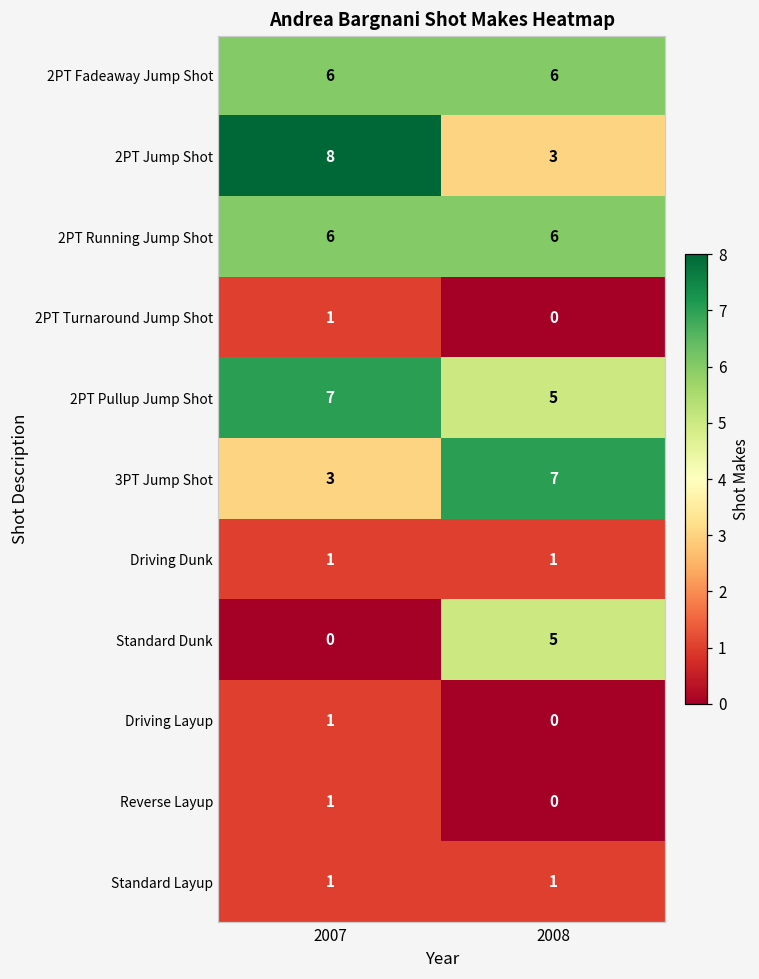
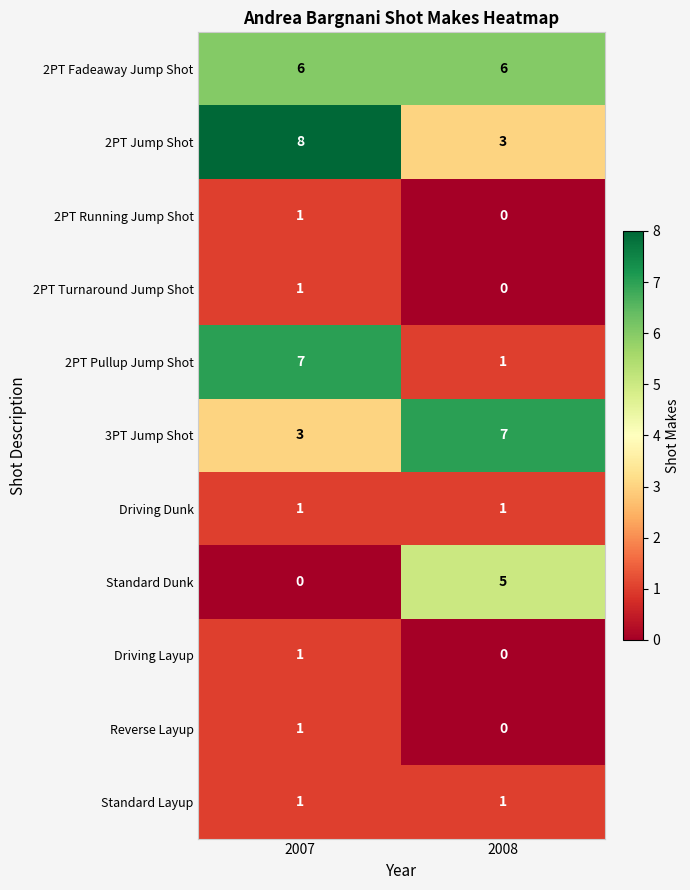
  {
    "2PT Fadeaway Jump Shot": {
      "2007": 6,
      "2008": 6
    },
    "2PT Jump Shot": {
      "2007": 8,
      "2008": 3
    },
    "2PT Running Jump Shot": {
-     "2007": 6,
-     "2008": 6
+     "2007": 1,
+     "2008": 0
    },
    "2PT Turnaround Jump Shot": {
      "2007": 1,
      "2008": 0
    },
    "2PT Pullup Jump Shot": {
      "2007": 7,
-     "2008": 5
+     "2008": 1
    },
    "3PT Jump Shot": {
      "2007": 3,
      "2008": 7
    },
    "Driving Dunk": {
      "2007": 1,
      "2008": 1
    },
    "Standard Dunk": {
      "2007": 0,
      "2008": 5
    },
    "Driving Layup": {
      "2007": 1,
      "2008": 0
    },
    "Reverse Layup": {
      "2007": 1,
      "2008": 0
    },
    "Standard Layup": {
      "2007": 1,
      "2008": 1
    }
  }
